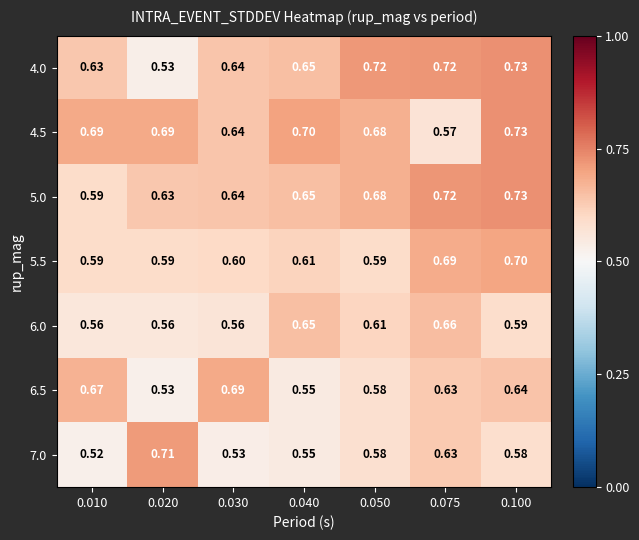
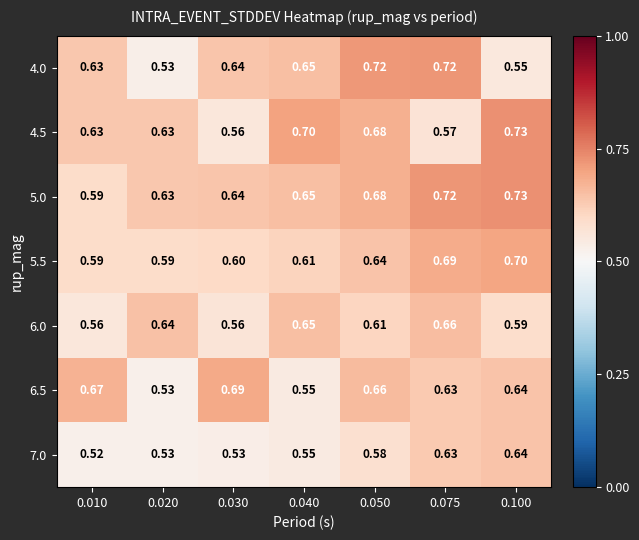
  {
    "4.0": {
      "0.010": 0.63,
      "0.020": 0.53,
      "0.030": 0.64,
      "0.040": 0.65,
      "0.050": 0.72,
      "0.075": 0.72,
-     "0.100": 0.73
+     "0.100": 0.55
    },
    "4.5": {
-     "0.010": 0.69,
-     "0.020": 0.69,
-     "0.030": 0.64,
+     "0.010": 0.63,
+     "0.020": 0.63,
+     "0.030": 0.56,
      "0.040": 0.70,
      "0.050": 0.68,
      "0.075": 0.57,
      "0.100": 0.73
    },
    "5.0": {
      "0.010": 0.59,
      "0.020": 0.63,
      "0.030": 0.64,
      "0.040": 0.65,
      "0.050": 0.68,
      "0.075": 0.72,
      "0.100": 0.73
    },
    "5.5": {
      "0.010": 0.59,
      "0.020": 0.59,
      "0.030": 0.60,
      "0.040": 0.61,
-     "0.050": 0.59,
+     "0.050": 0.64,
      "0.075": 0.69,
      "0.100": 0.70
    },
    "6.0": {
      "0.010": 0.56,
-     "0.020": 0.56,
+     "0.020": 0.64,
      "0.030": 0.56,
      "0.040": 0.65,
      "0.050": 0.61,
      "0.075": 0.66,
      "0.100": 0.59
    },
    "6.5": {
      "0.010": 0.67,
      "0.020": 0.53,
      "0.030": 0.69,
      "0.040": 0.55,
-     "0.050": 0.58,
+     "0.050": 0.66,
      "0.075": 0.63,
      "0.100": 0.64
    },
    "7.0": {
      "0.010": 0.52,
-     "0.020": 0.71,
+     "0.020": 0.53,
      "0.030": 0.53,
      "0.040": 0.55,
      "0.050": 0.58,
      "0.075": 0.63,
-     "0.100": 0.58
+     "0.100": 0.64
    }
  }
